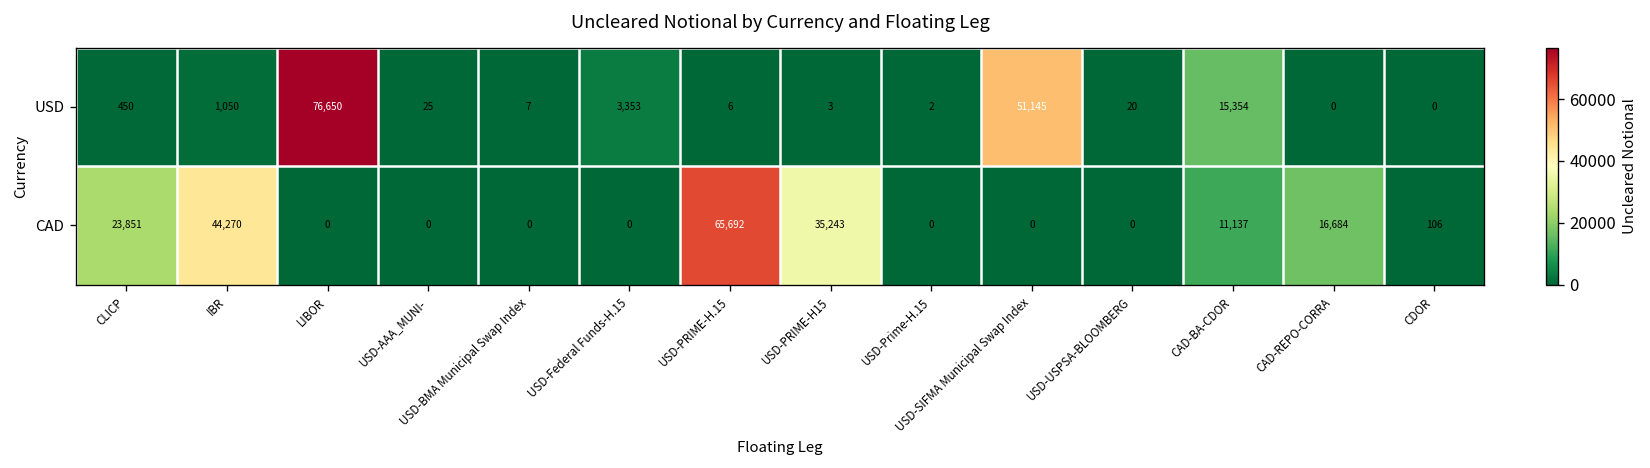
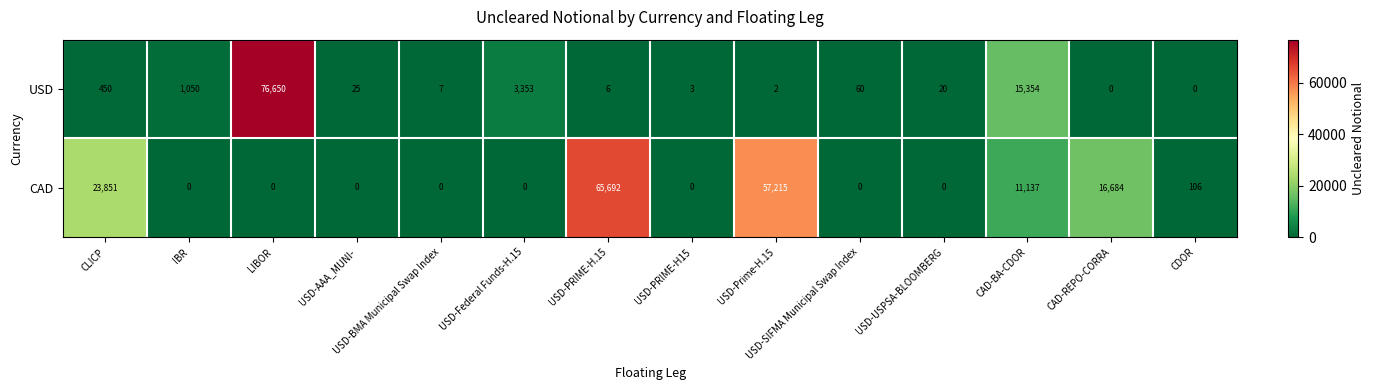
  {
    "USD": {
      "CLICP": "450",
      "IBR": "1,050",
      "LIBOR": "76,650",
      "USD-AAA_MUNI-": "25",
      "USD-BMA Municipal Swap Index": "7",
      "USD-Federal Funds-H.15": "3,353",
      "USD-PRIME-H.15": "6",
      "USD-PRIME-H15": "3",
      "USD-Prime-H.15": "2",
-     "USD-SIFMA Municipal Swap Index": "51,145",
+     "USD-SIFMA Municipal Swap Index": "60",
      "USD-USPSA-BLOOMBERG": "20",
      "CAD-BA-CDOR": "15,354",
      "CAD-REPO-CORRA": "0",
      "CDOR": "0"
    },
    "CAD": {
      "CLICP": "23,851",
-     "IBR": "44,270",
+     "IBR": "0",
      "LIBOR": "0",
      "USD-AAA_MUNI-": "0",
      "USD-BMA Municipal Swap Index": "0",
      "USD-Federal Funds-H.15": "0",
      "USD-PRIME-H.15": "65,692",
-     "USD-PRIME-H15": "35,243",
-     "USD-Prime-H.15": "0",
+     "USD-PRIME-H15": "0",
+     "USD-Prime-H.15": "57,215",
      "USD-SIFMA Municipal Swap Index": "0",
      "USD-USPSA-BLOOMBERG": "0",
      "CAD-BA-CDOR": "11,137",
      "CAD-REPO-CORRA": "16,684",
      "CDOR": "106"
    }
  }
